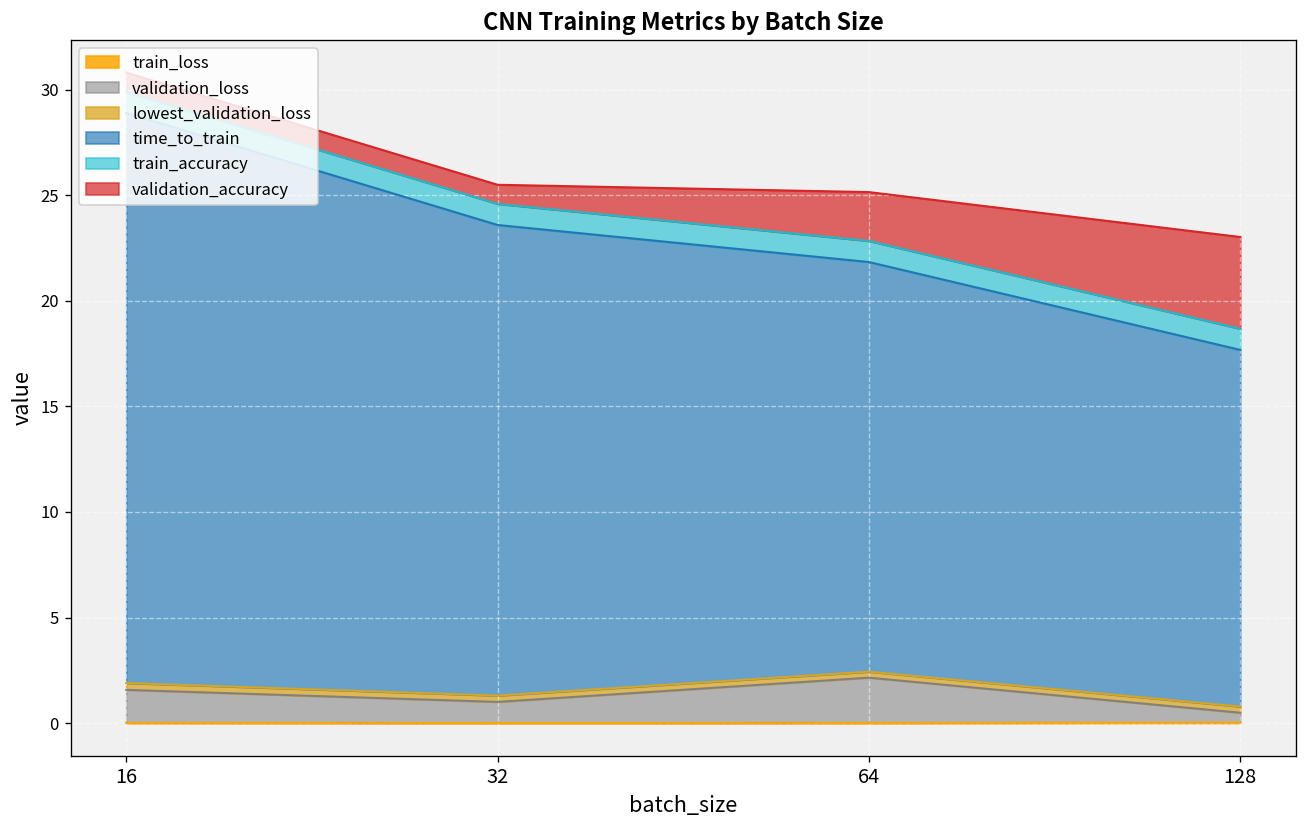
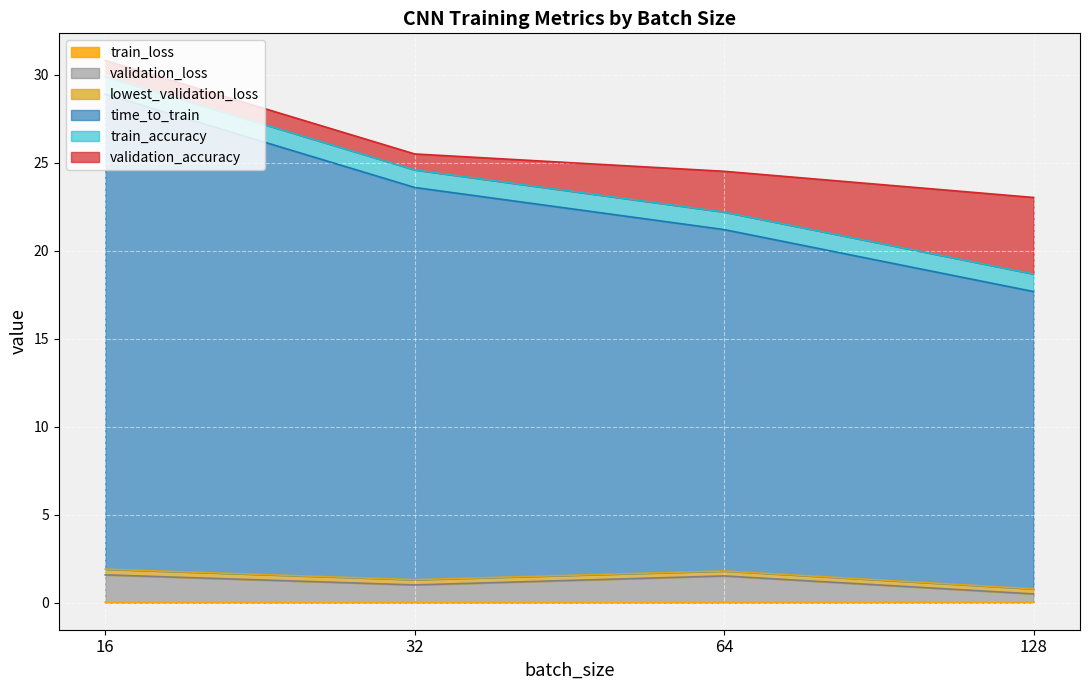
  {
    "validation_loss": {
      "16": 1.6,
      "32": 1.0,
-     "64": 2.1,
+     "64": 1.5,
      "128": 0.5
    },
    "time_to_train": {
      "32": 22.3,
      "64": 19.4,
      "128": 16.9
    },
    "train_accuracy": {
      "32": 1.0,
      "64": 1.0,
      "128": 1.0
    },
    "validation_accuracy": {
      "32": 0.9,
      "64": 2.3,
      "128": 4.3
    }
  }
